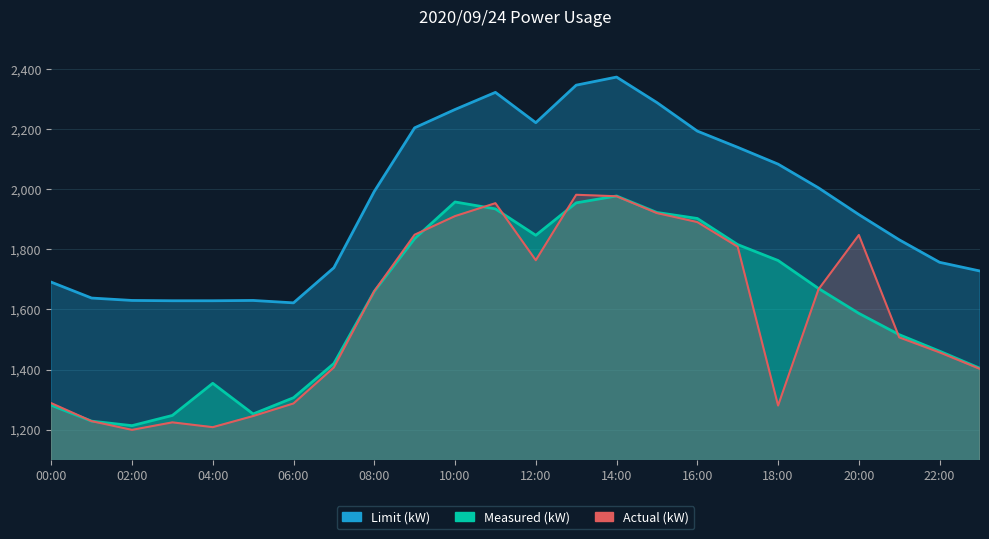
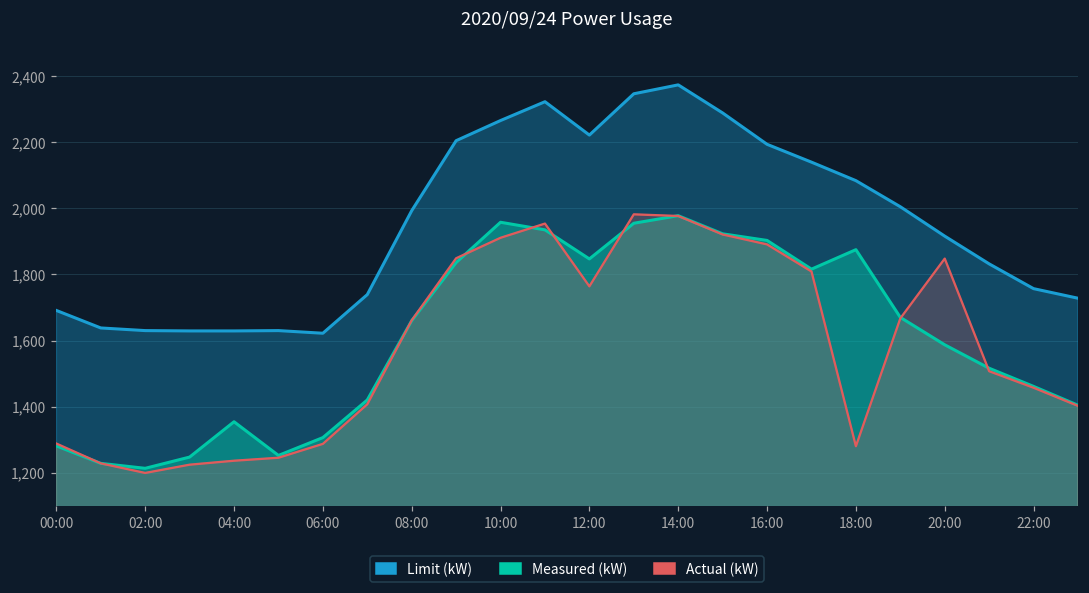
  {
    "Limit (kW)": {
      "00:00": "1,690",
      "02:00": "1,630",
      "04:00": "1,630",
      "06:00": "1,620",
      "08:00": "1,990",
      "10:00": "2,270",
      "12:00": "2,220",
      "14:00": "2,370",
      "16:00": "2,190",
      "18:00": "2,080",
      "20:00": "1,920",
      "22:00": "1,760"
    },
    "Measured (kW)": {
      "02:00": "1,210",
      "04:00": "1,350",
      "06:00": "1,310",
      "10:00": "1,960",
      "12:00": "1,850",
      "16:00": "1,900",
-     "18:00": "1,760",
+     "18:00": "1,880",
      "20:00": "1,590"
    },
    "Actual (kW)": {
      "02:00": "1,200",
-     "04:00": "1,210",
+     "04:00": "1,240",
      "06:00": "1,290",
      "10:00": "1,910",
      "12:00": "1,760",
      "16:00": "1,890",
      "18:00": "1,280",
      "20:00": "1,850"
    }
  }
